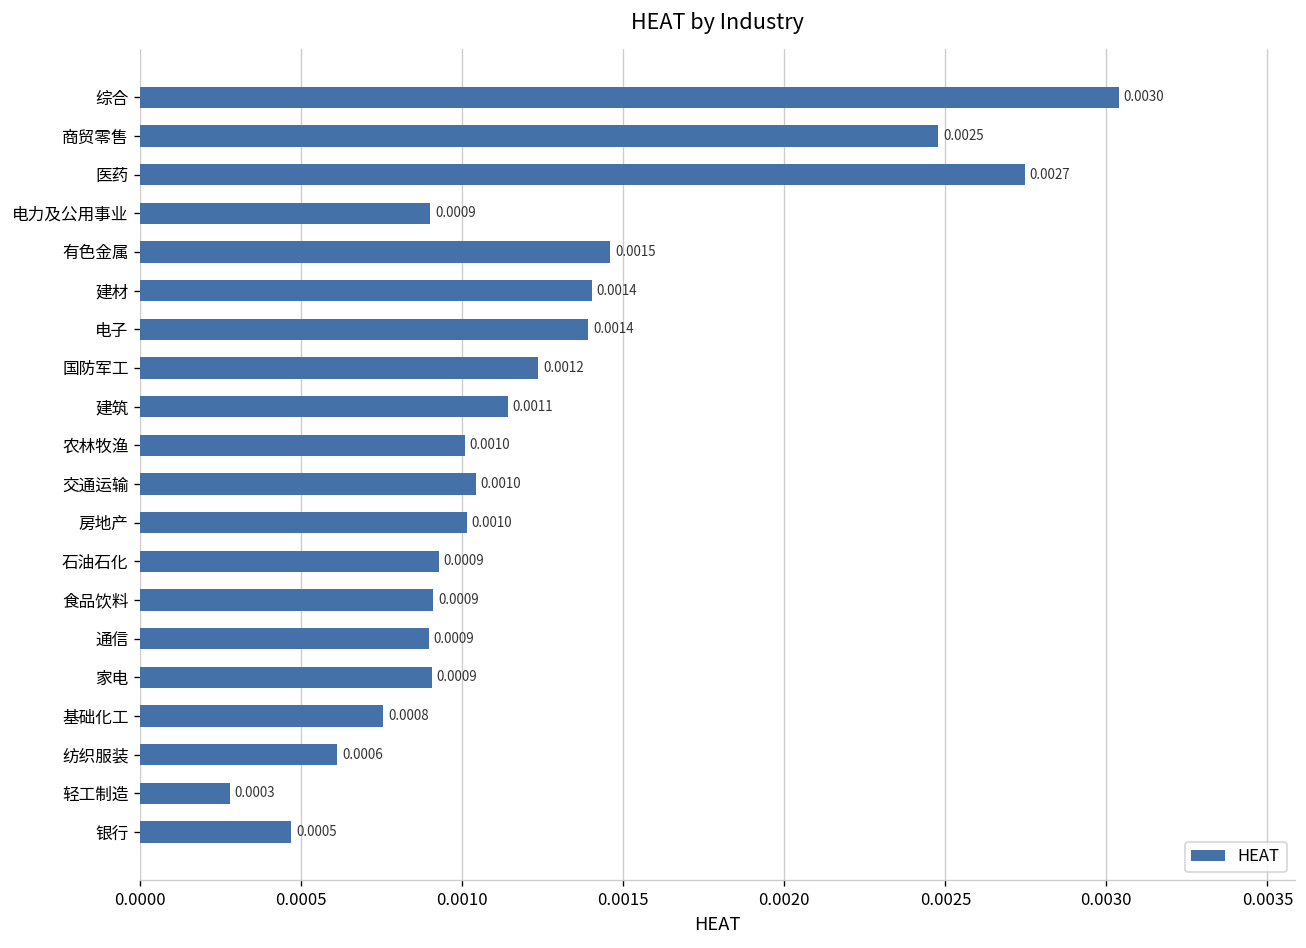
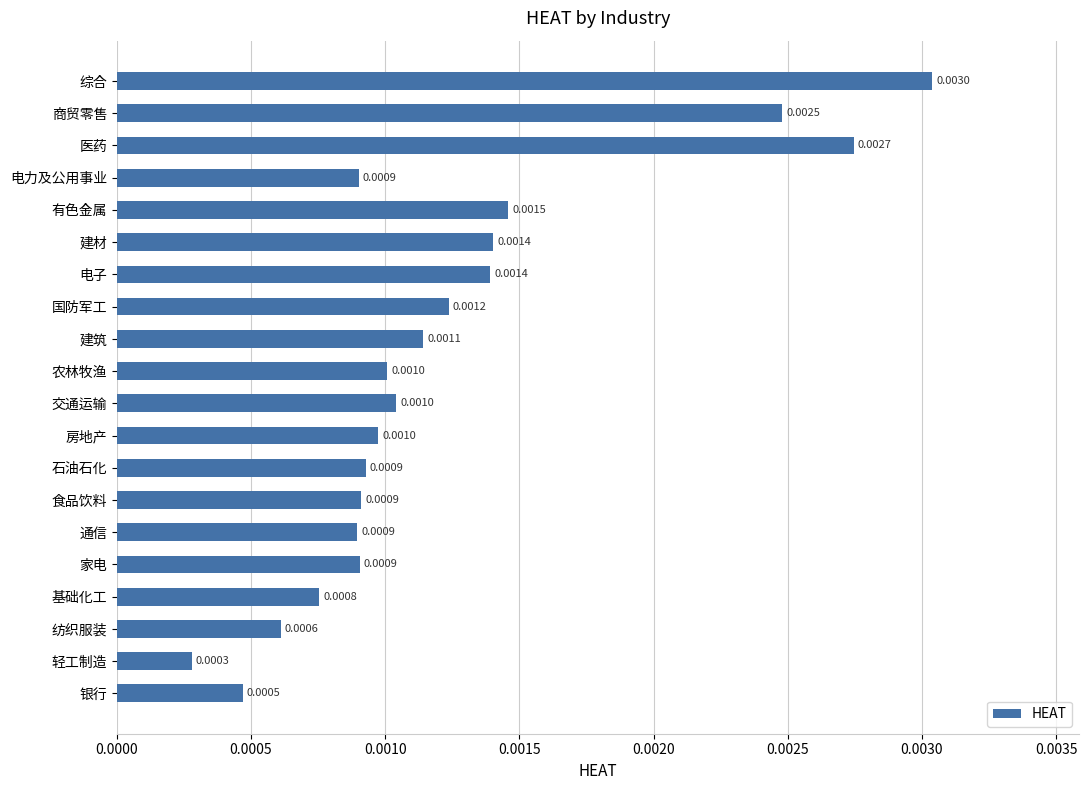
  {
-   "房地产": 0.00101
+   "房地产": 0.00097
  }
